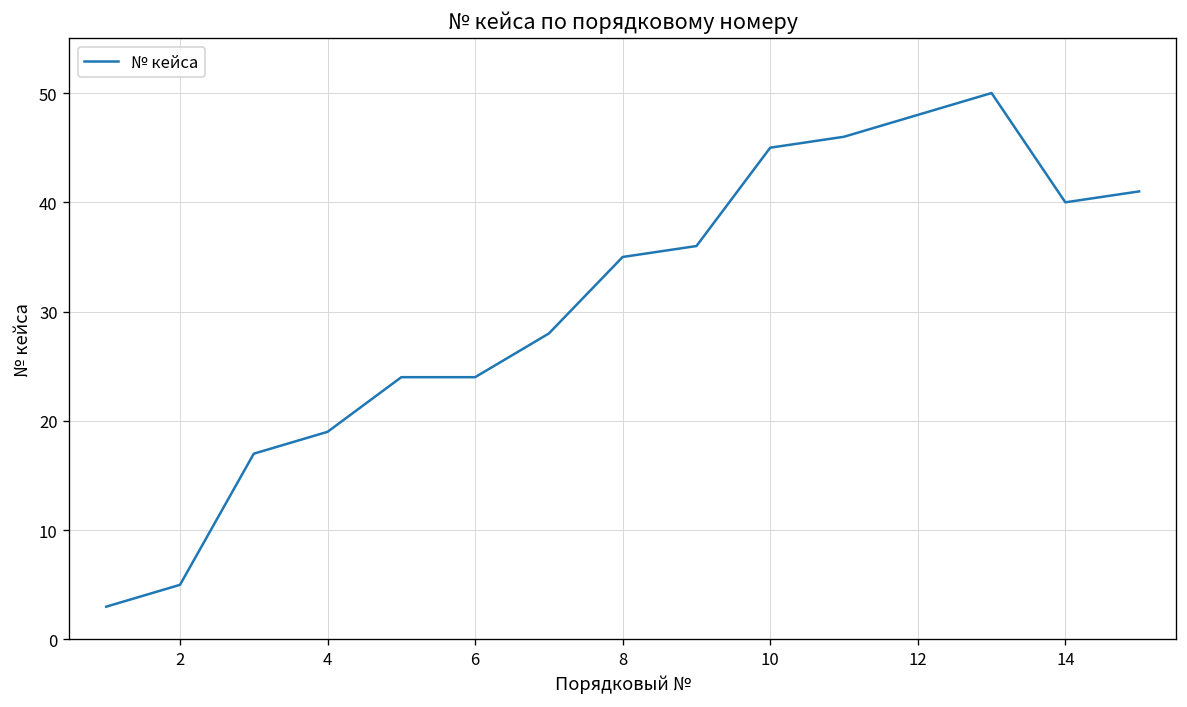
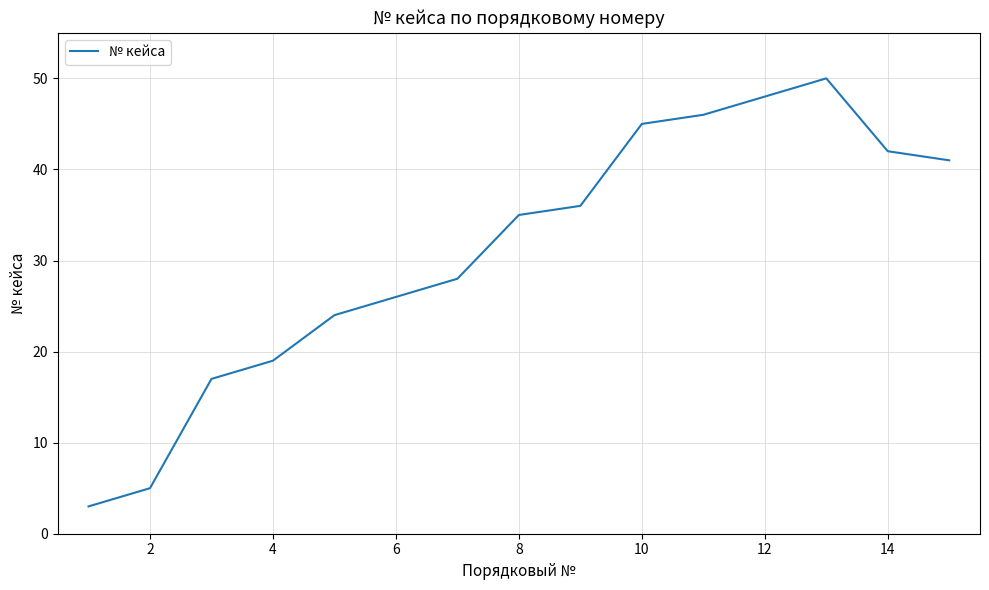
  {
    "2": 5,
    "4": 19,
-   "6": 24,
+   "6": 26,
    "8": 35,
    "10": 45,
    "12": 48,
-   "14": 40
+   "14": 42
  }
